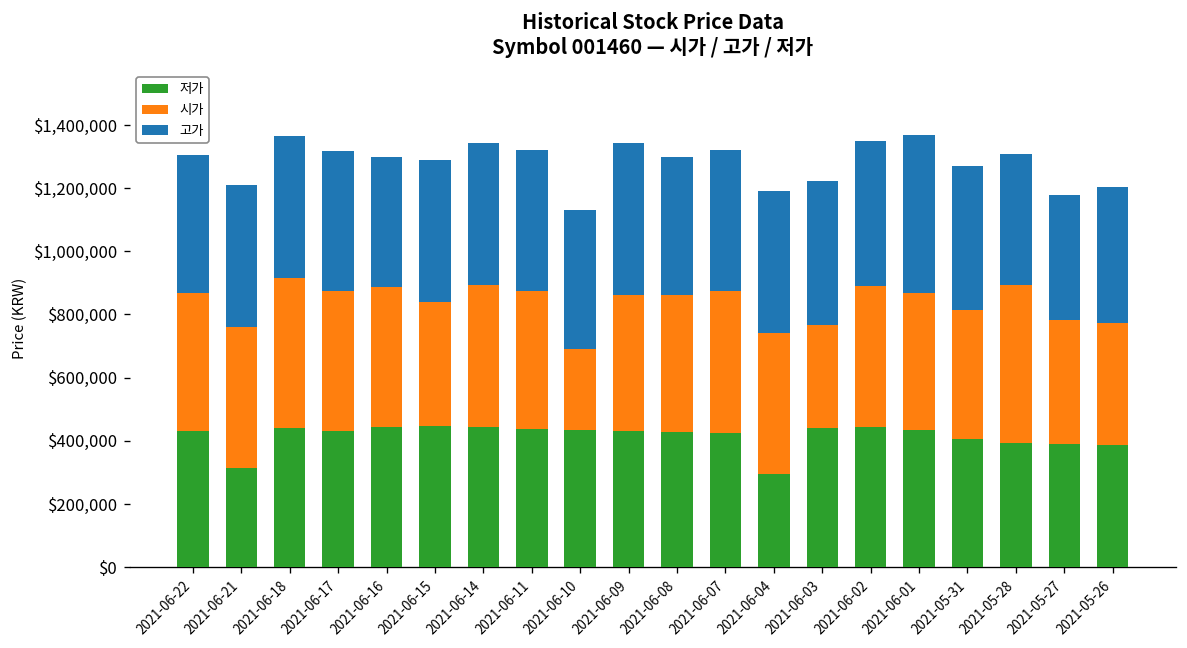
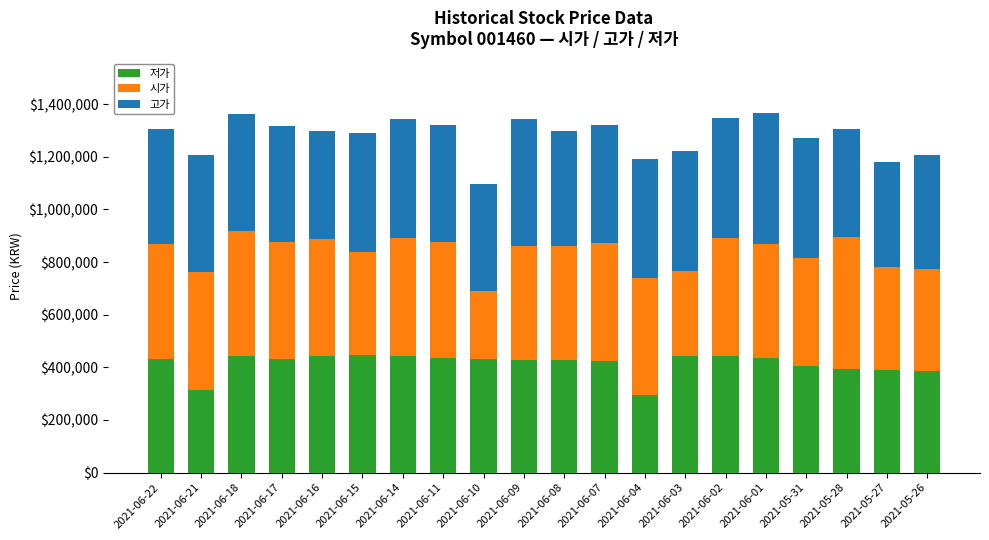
  {
    "저가": {
      "2021-06-22": "$430,000",
      "2021-06-21": "$310,000",
      "2021-06-18": "$440,000",
      "2021-06-17": "$430,000",
      "2021-06-16": "$440,000",
      "2021-06-15": "$450,000",
      "2021-06-14": "$440,000",
      "2021-06-11": "$440,000",
      "2021-06-10": "$430,000",
      "2021-06-09": "$430,000",
      "2021-06-08": "$430,000",
      "2021-06-07": "$430,000",
      "2021-06-04": "$290,000",
      "2021-06-03": "$440,000",
      "2021-06-02": "$440,000",
      "2021-06-01": "$430,000",
      "2021-05-31": "$410,000",
      "2021-05-28": "$390,000",
      "2021-05-27": "$390,000",
      "2021-05-26": "$390,000"
    },
    "시가": {
      "2021-06-22": "$440,000",
      "2021-06-21": "$450,000",
      "2021-06-18": "$470,000",
      "2021-06-17": "$440,000",
      "2021-06-16": "$450,000",
      "2021-06-15": "$390,000",
      "2021-06-14": "$450,000",
      "2021-06-11": "$440,000",
      "2021-06-10": "$260,000",
      "2021-06-09": "$430,000",
      "2021-06-08": "$440,000",
      "2021-06-07": "$450,000",
      "2021-06-04": "$450,000",
      "2021-06-03": "$320,000",
      "2021-06-02": "$450,000",
      "2021-06-01": "$430,000",
      "2021-05-31": "$410,000",
      "2021-05-28": "$500,000",
      "2021-05-27": "$390,000",
      "2021-05-26": "$390,000"
    },
    "고가": {
      "2021-06-22": "$440,000",
      "2021-06-21": "$450,000",
      "2021-06-18": "$450,000",
      "2021-06-17": "$440,000",
      "2021-06-16": "$410,000",
      "2021-06-15": "$450,000",
      "2021-06-14": "$450,000",
      "2021-06-11": "$450,000",
-     "2021-06-10": "$440,000",
+     "2021-06-10": "$410,000",
      "2021-06-09": "$480,000",
      "2021-06-08": "$440,000",
      "2021-06-07": "$450,000",
      "2021-06-04": "$450,000",
      "2021-06-03": "$460,000",
      "2021-06-02": "$460,000",
      "2021-06-01": "$500,000",
      "2021-05-31": "$460,000",
      "2021-05-28": "$410,000",
      "2021-05-27": "$400,000",
      "2021-05-26": "$430,000"
    }
  }
